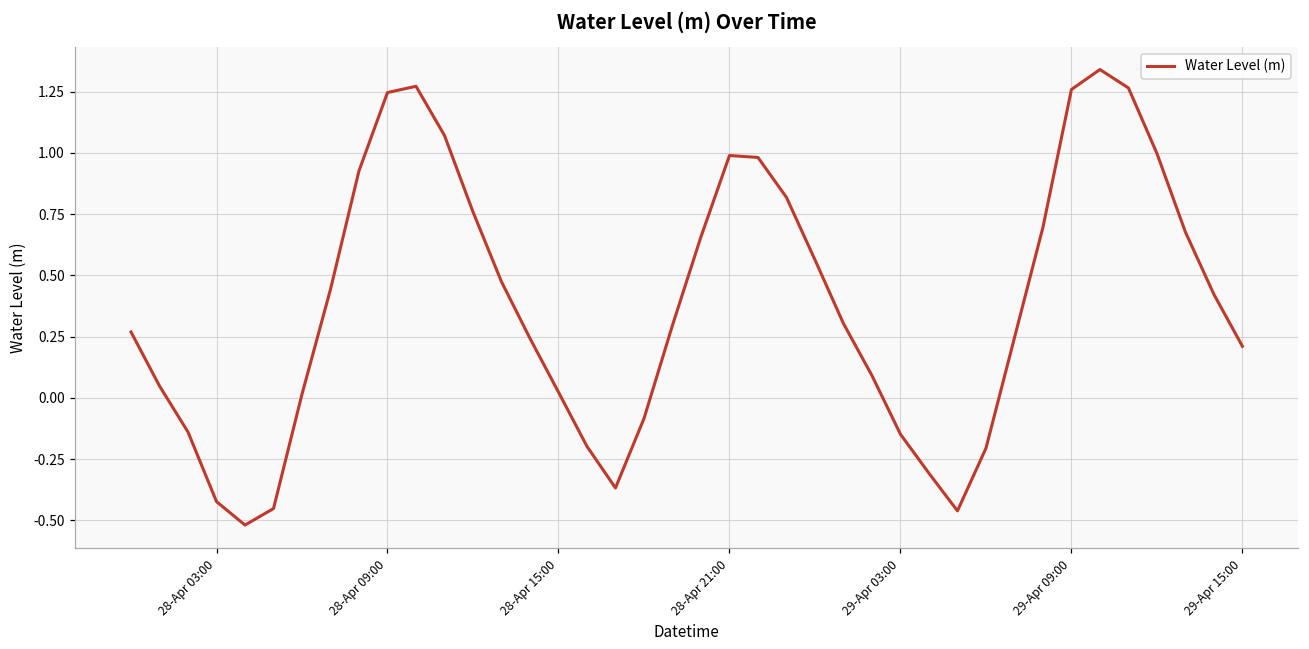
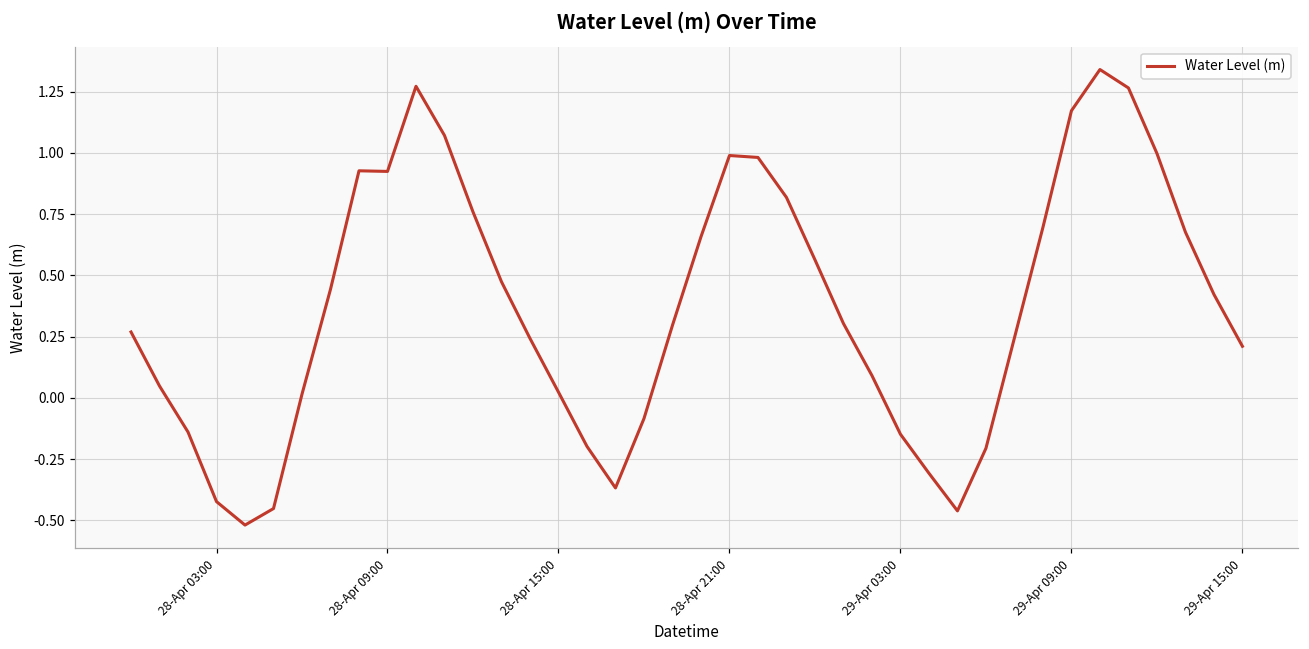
  {
    "28-Apr 03:00": -0.42,
-   "28-Apr 09:00": 1.25,
+   "28-Apr 09:00": 0.92,
    "28-Apr 15:00": 0.02,
    "28-Apr 21:00": 0.99,
    "29-Apr 03:00": -0.15,
-   "29-Apr 09:00": 1.26,
+   "29-Apr 09:00": 1.17,
    "29-Apr 15:00": 0.21
  }
